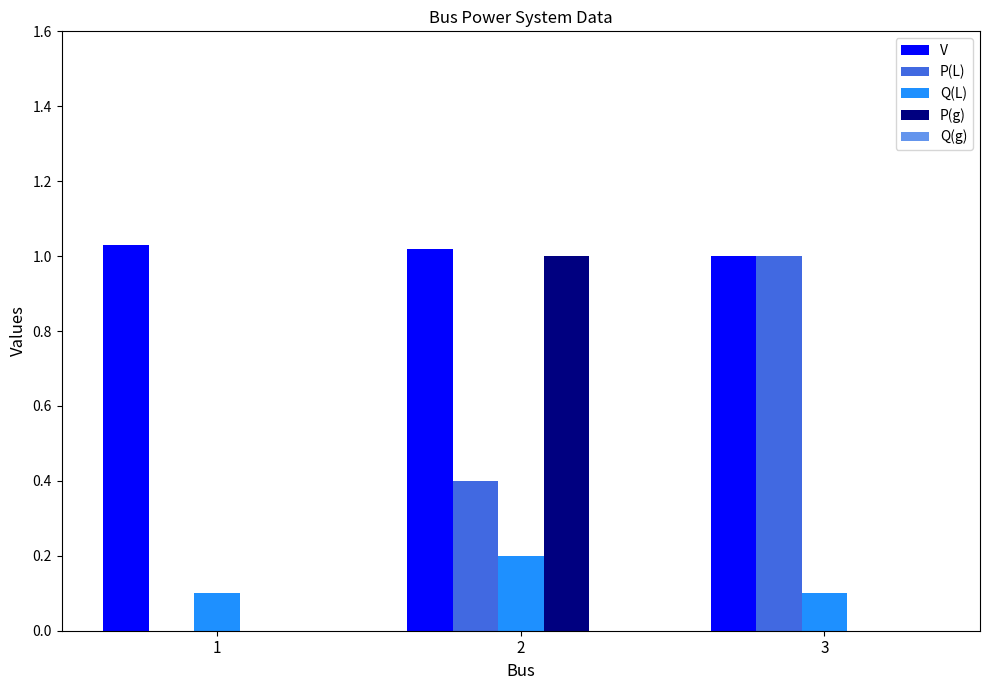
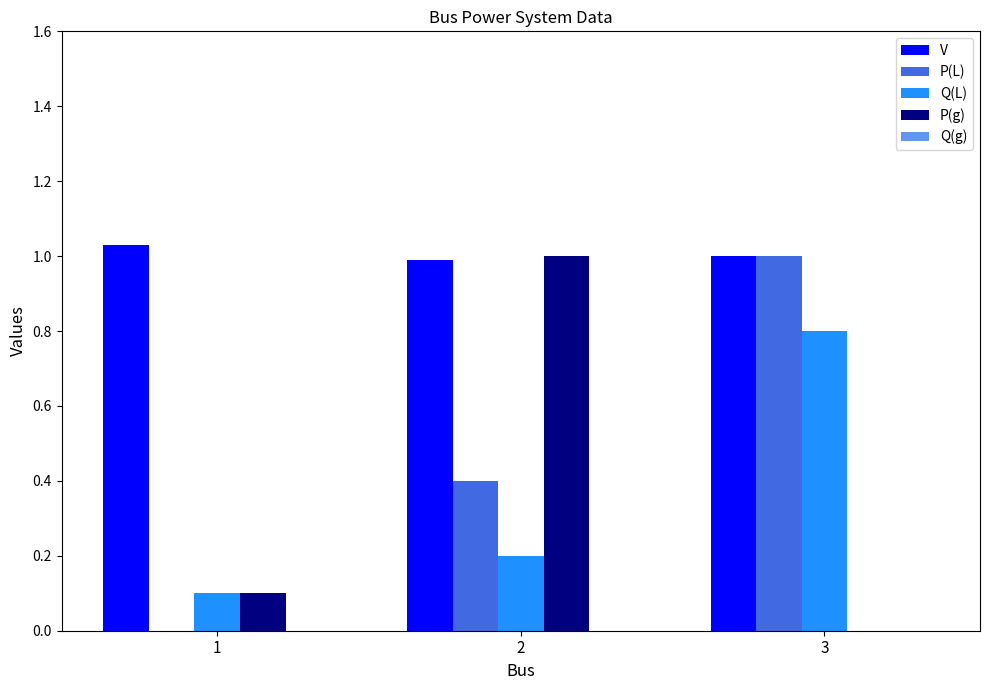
  {
    "V": {
      "1": 1.03,
-     "2": 1.02,
+     "2": 0.99,
      "3": 1.00
    },
    "Q(L)": {
      "1": 0.1,
      "2": 0.2,
-     "3": 0.1
+     "3": 0.8
    },
    "P(g)": {
-     "1": 0.0,
+     "1": 0.1,
      "2": 1.0,
      "3": 0.0
    }
  }
